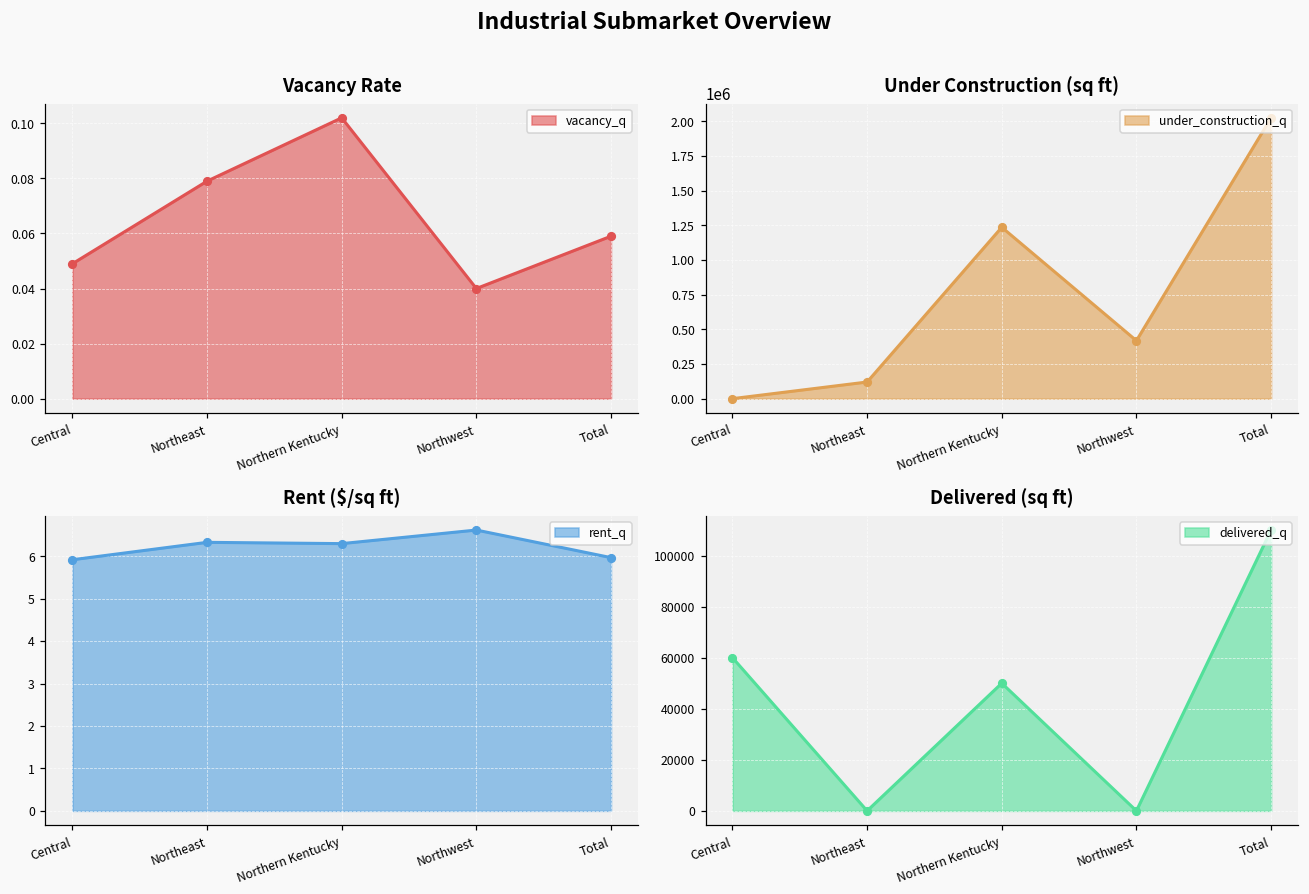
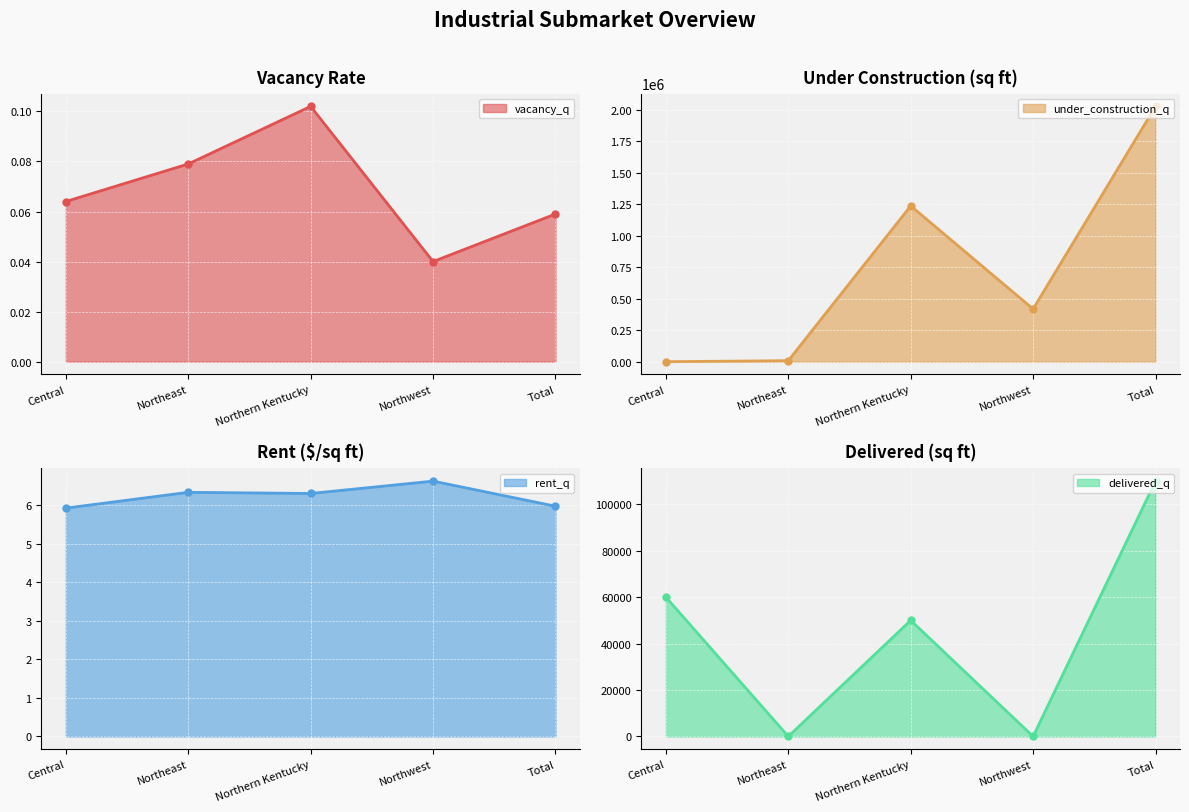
  {
    "Vacancy Rate": {
-     "Central": 0.049,
+     "Central": 0.064,
      "Northeast": 0.079,
      "Northern Kentucky": 0.102,
      "Northwest": 0.040,
      "Total": 0.059
    },
    "Under Construction (sq ft)": {
      "Central": 0,
-     "Northeast": 120000,
+     "Northeast": 10000,
      "Northern Kentucky": 1240000,
      "Northwest": 420000
    },
    "Rent ($/sq ft)": {
      "Central": 5.9,
      "Northeast": 6.3,
      "Northern Kentucky": 6.3,
      "Northwest": 6.6,
      "Total": 6.0
    },
    "Delivered (sq ft)": {
      "Central": 60000,
      "Northeast": 0,
      "Northern Kentucky": 50000,
      "Northwest": 0
    }
  }
